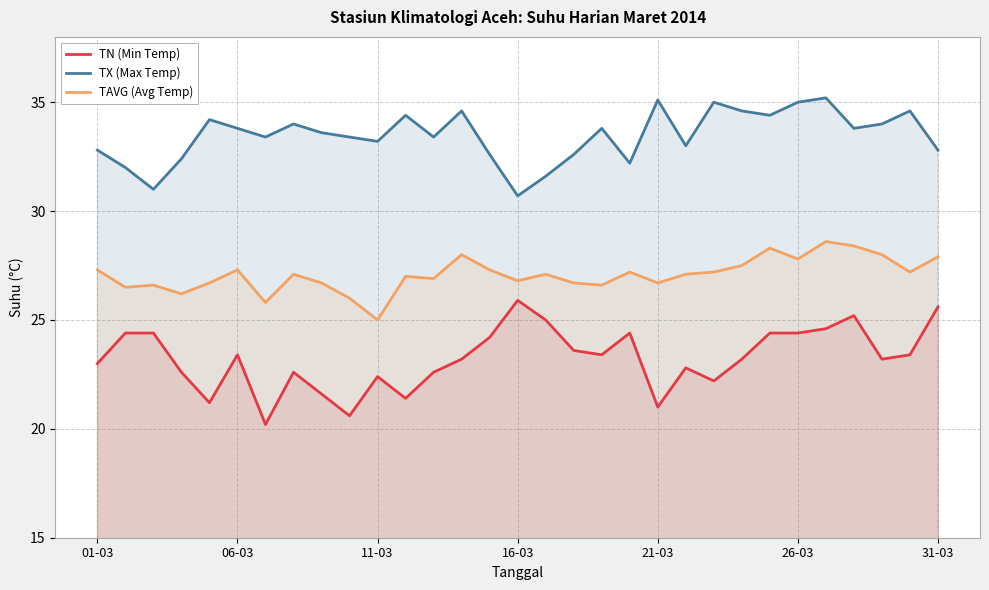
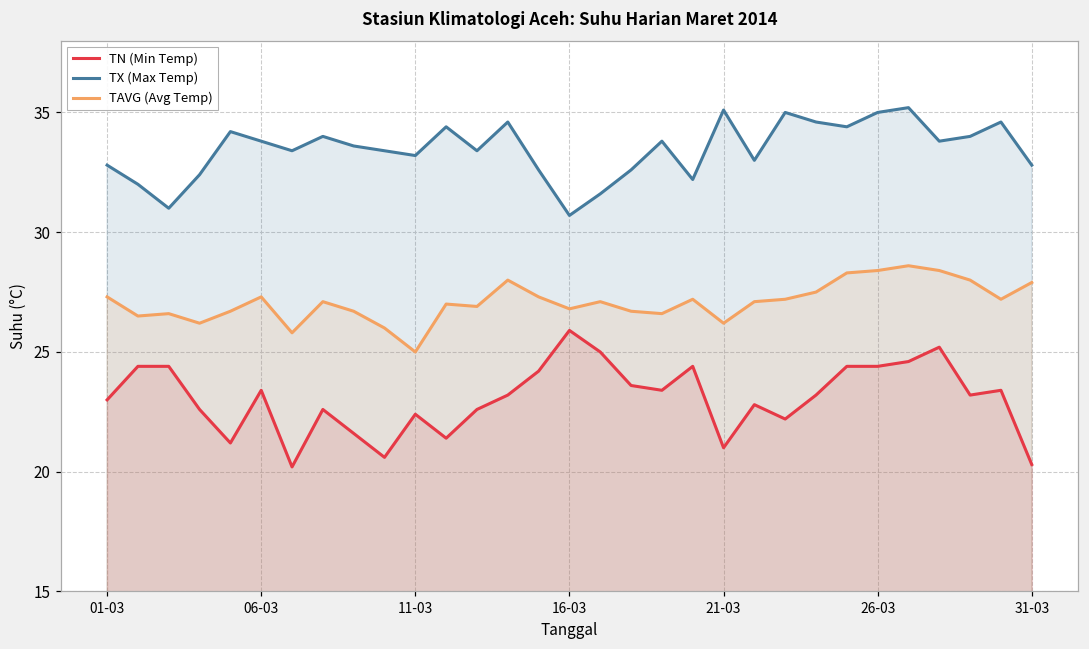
  {
    "TN (Min Temp)": {
      "01-03": 23.0,
      "06-03": 23.4,
      "11-03": 22.4,
      "16-03": 25.9,
      "21-03": 21.0,
      "26-03": 24.4,
-     "31-03": 25.6
+     "31-03": 20.3
    },
    "TX (Max Temp)": {
      "01-03": 32.8,
      "06-03": 33.8,
      "11-03": 33.2,
      "16-03": 30.7,
      "21-03": 35.1,
      "26-03": 35.0,
      "31-03": 32.8
    },
    "TAVG (Avg Temp)": {
      "01-03": 27.3,
      "06-03": 27.3,
      "11-03": 25.0,
      "16-03": 26.8,
-     "21-03": 26.7,
-     "26-03": 27.8,
+     "21-03": 26.2,
+     "26-03": 28.4,
      "31-03": 27.9
    }
  }
